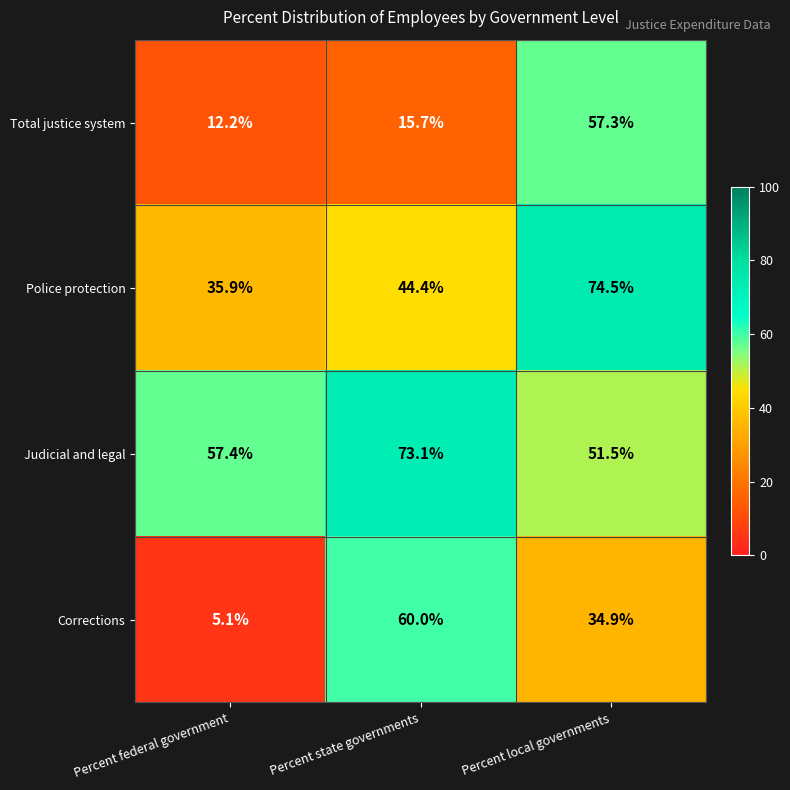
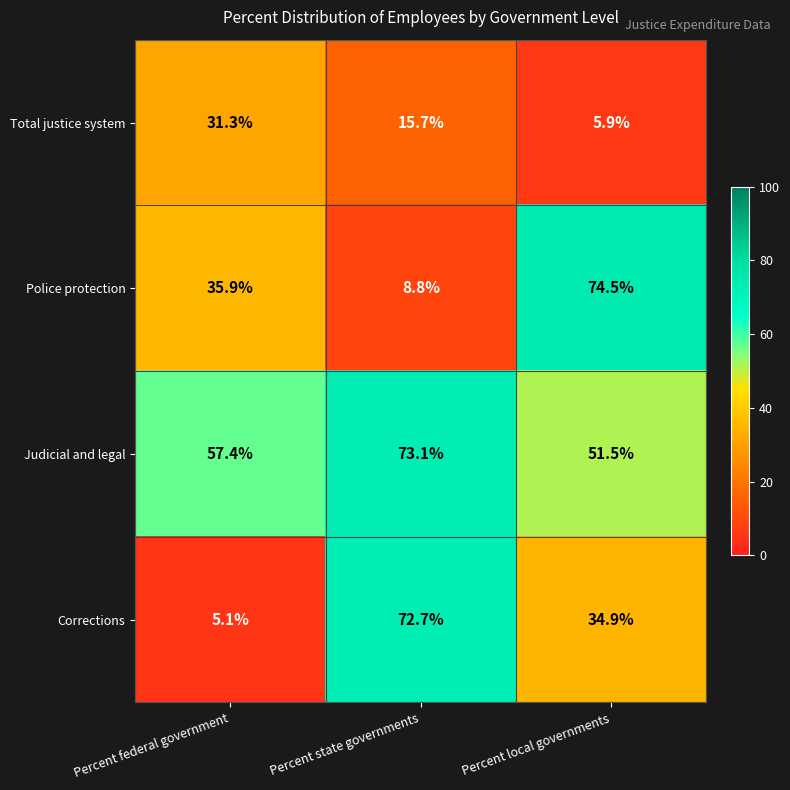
  {
    "Total justice system": {
-     "Percent federal government": "12.2%",
+     "Percent federal government": "31.3%",
      "Percent state governments": "15.7%",
-     "Percent local governments": "57.3%"
+     "Percent local governments": "5.9%"
    },
    "Police protection": {
      "Percent federal government": "35.9%",
-     "Percent state governments": "44.4%",
+     "Percent state governments": "8.8%",
      "Percent local governments": "74.5%"
    },
    "Judicial and legal": {
      "Percent federal government": "57.4%",
      "Percent state governments": "73.1%",
      "Percent local governments": "51.5%"
    },
    "Corrections": {
      "Percent federal government": "5.1%",
-     "Percent state governments": "60.0%",
+     "Percent state governments": "72.7%",
      "Percent local governments": "34.9%"
    }
  }
